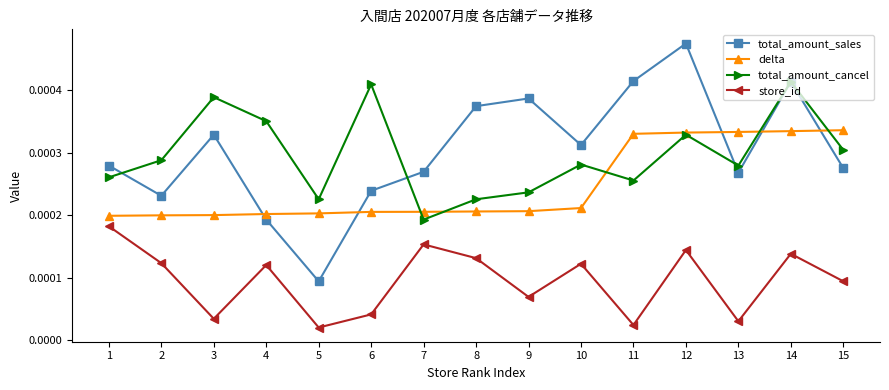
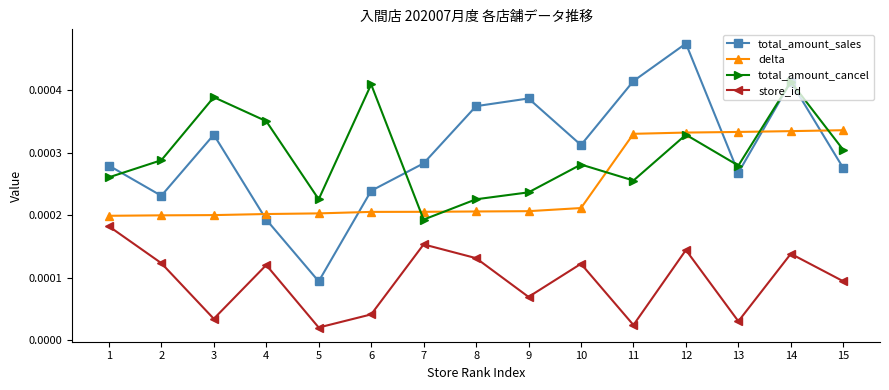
  {
    "total_amount_sales": {
      "1": 0.00028,
      "2": 0.00023,
      "3": 0.00033,
      "4": 0.00019,
      "5": 0.00009,
      "6": 0.00024,
-     "7": 0.00027,
+     "7": 0.00028,
      "8": 0.00037,
      "9": 0.00039,
      "10": 0.00031,
      "11": 0.00041,
      "12": 0.00047,
      "13": 0.00027,
      "15": 0.00028
    },
    "delta": {
      "1": 0.00020,
      "2": 0.00020,
      "3": 0.00020,
      "4": 0.00020,
      "5": 0.00020,
      "6": 0.00021,
      "7": 0.00021,
      "8": 0.00021,
      "9": 0.00021,
      "10": 0.00021,
      "11": 0.00033,
      "13": 0.00033,
      "14": 0.00033,
      "15": 0.00034
    },
    "total_amount_cancel": {
      "1": 0.00026,
      "2": 0.00029,
      "3": 0.00039,
      "4": 0.00035,
      "5": 0.00023,
      "6": 0.00041,
      "7": 0.00019,
      "8": 0.00023,
      "9": 0.00024,
      "10": 0.00028,
      "11": 0.00026,
      "13": 0.00028,
      "15": 0.00030
    },
    "store_id": {
      "1": 0.00018,
      "2": 0.00012,
      "3": 0.00003,
      "4": 0.00012,
      "5": 0.00002,
      "6": 0.00004,
      "7": 0.00015,
      "8": 0.00013,
      "9": 0.00007,
      "10": 0.00012,
      "11": 0.00002,
      "12": 0.00014,
      "13": 0.00003,
      "14": 0.00014,
      "15": 0.00009
    }
  }
